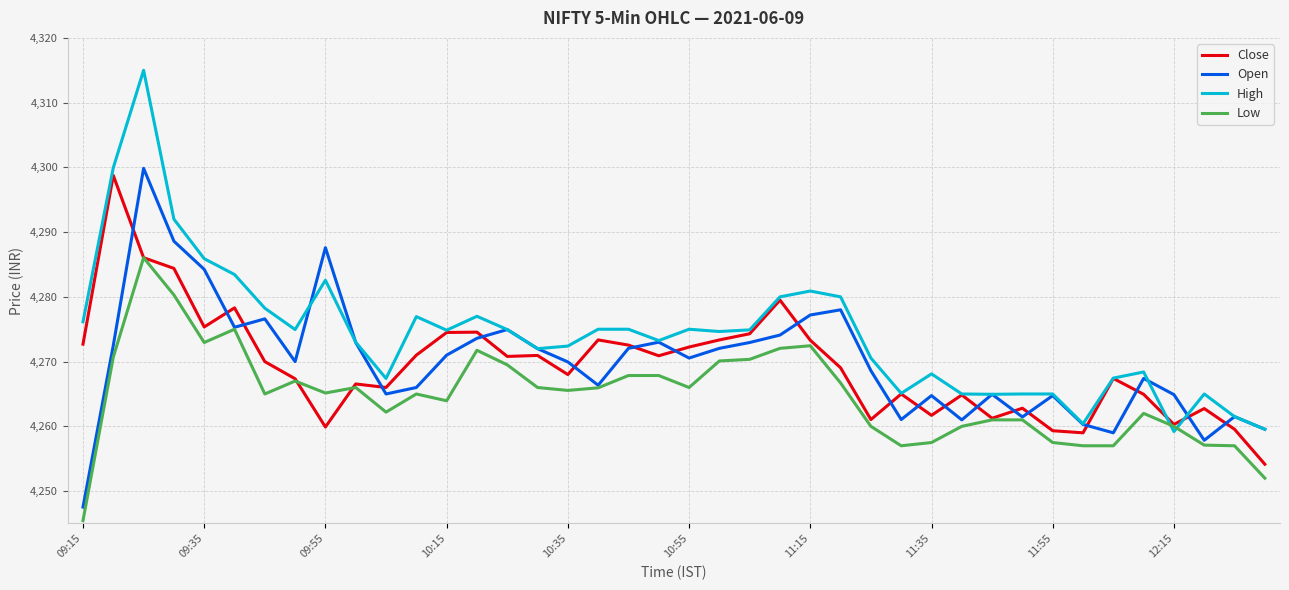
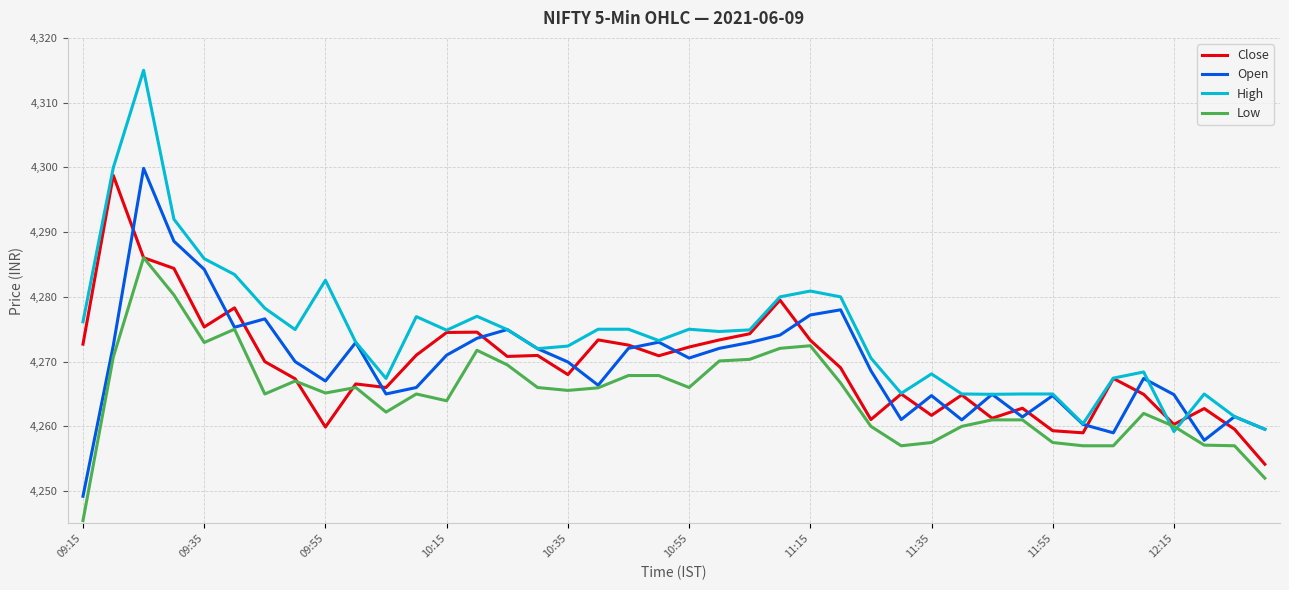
  {
    "Close": {
      "09:15": "4,273",
      "09:35": "4,275",
      "09:55": "4,260",
      "10:35": "4,268",
      "10:55": "4,272",
      "11:15": "4,273",
      "11:35": "4,262",
      "11:55": "4,259"
    },
    "Open": {
-     "09:15": "4,248",
+     "09:15": "4,249",
      "09:35": "4,284",
-     "09:55": "4,288",
+     "09:55": "4,267",
      "10:15": "4,271",
      "10:35": "4,270",
      "10:55": "4,271",
      "11:15": "4,277",
      "11:35": "4,265",
      "12:15": "4,265"
    },
    "High": {
      "09:15": "4,276",
      "09:35": "4,286",
      "09:55": "4,283",
      "10:35": "4,272",
      "10:55": "4,275",
      "11:15": "4,281",
      "11:35": "4,268",
      "12:15": "4,259"
    },
    "Low": {
      "09:15": "4,245",
      "09:35": "4,273",
      "09:55": "4,265",
      "10:15": "4,264",
      "10:35": "4,266",
      "10:55": "4,266",
      "11:15": "4,272",
      "11:35": "4,258",
      "11:55": "4,258"
    }
  }
